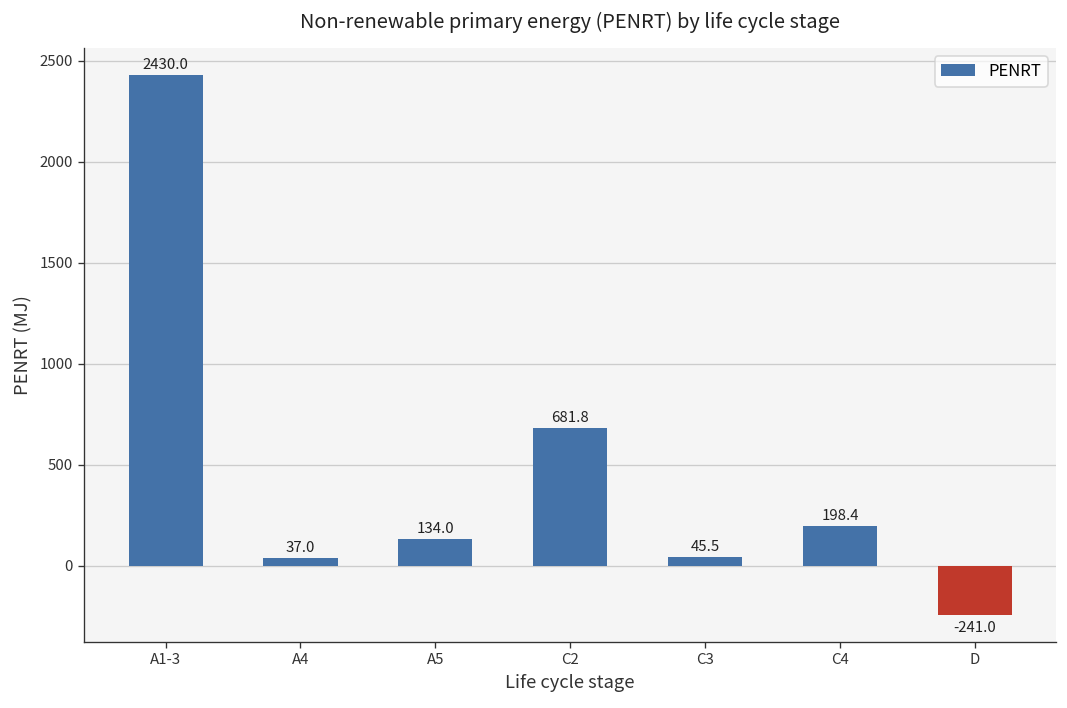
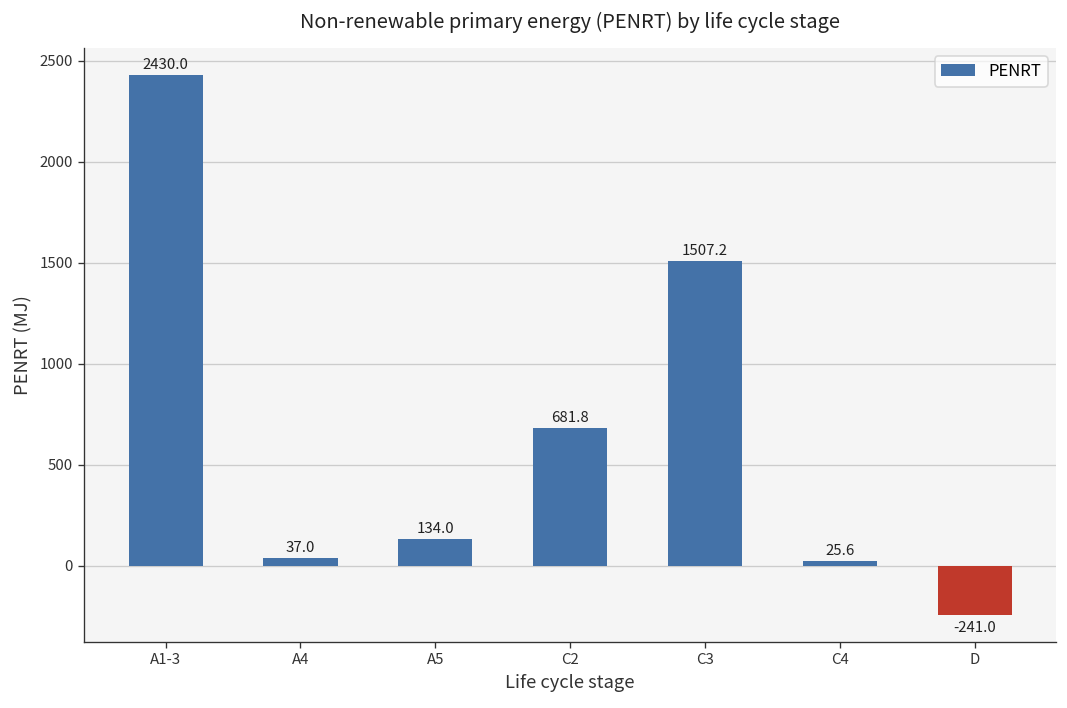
  {
    "A1-3": 2430.0,
    "A4": 37.0,
    "A5": 134.0,
    "C2": 681.8,
-   "C3": 45.5,
-   "C4": 198.4,
+   "C3": 1507.2,
+   "C4": 25.6,
    "D": -241.0
  }
